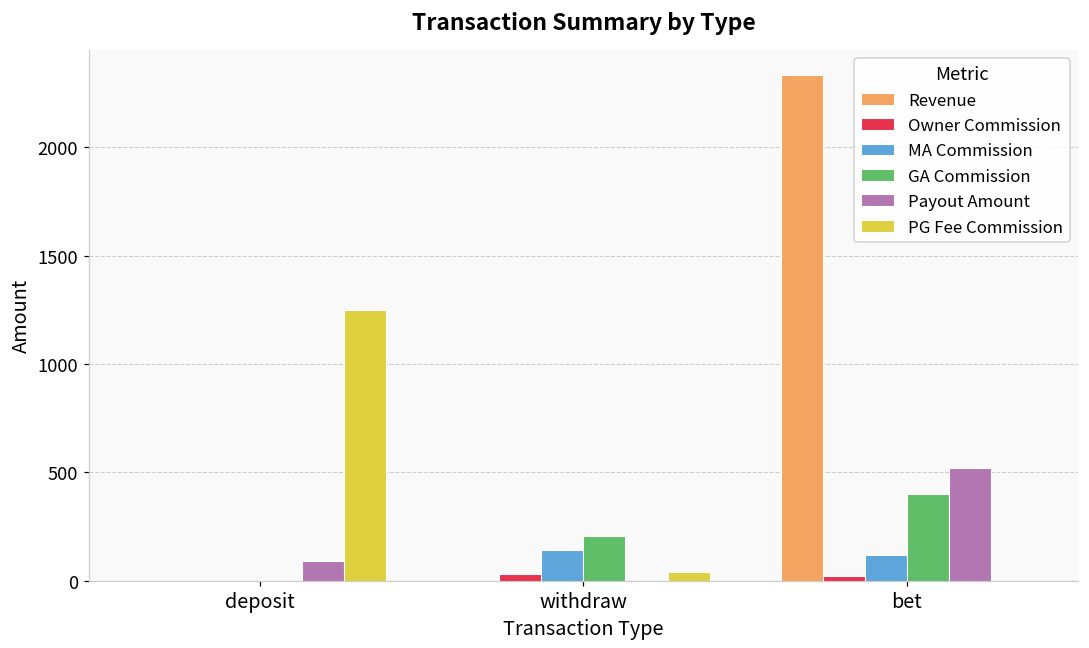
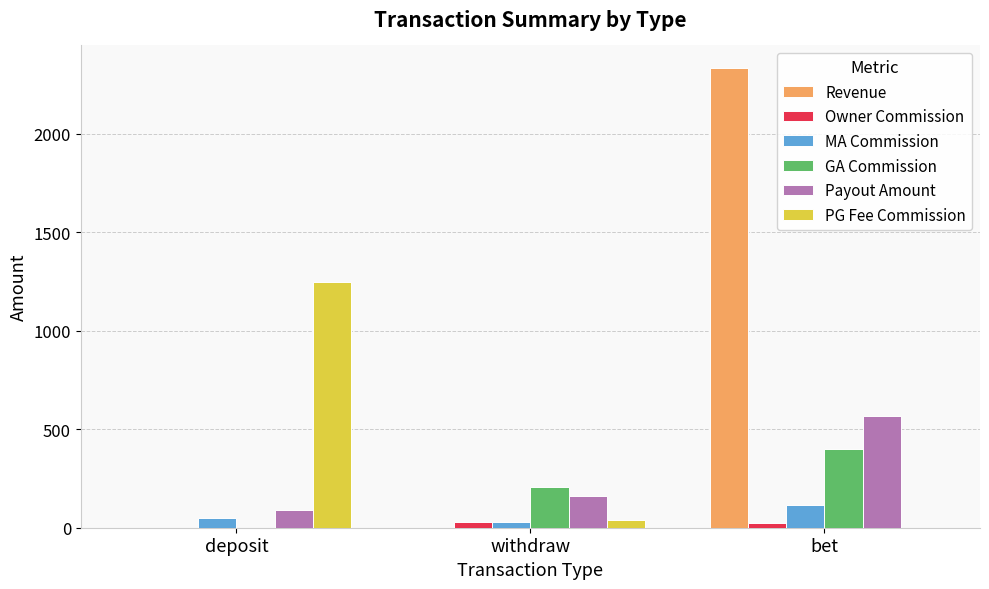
  {
    "Owner Commission": {
      "deposit": 0,
      "withdraw": 30,
      "bet": 20
    },
    "MA Commission": {
-     "deposit": 0,
-     "withdraw": 140,
+     "deposit": 50,
+     "withdraw": 30,
      "bet": 120
    },
    "GA Commission": {
      "deposit": 0,
      "withdraw": 210,
      "bet": 400
    },
    "Payout Amount": {
      "deposit": 90,
-     "withdraw": 0,
-     "bet": 520
+     "withdraw": 160,
+     "bet": 570
    }
  }
